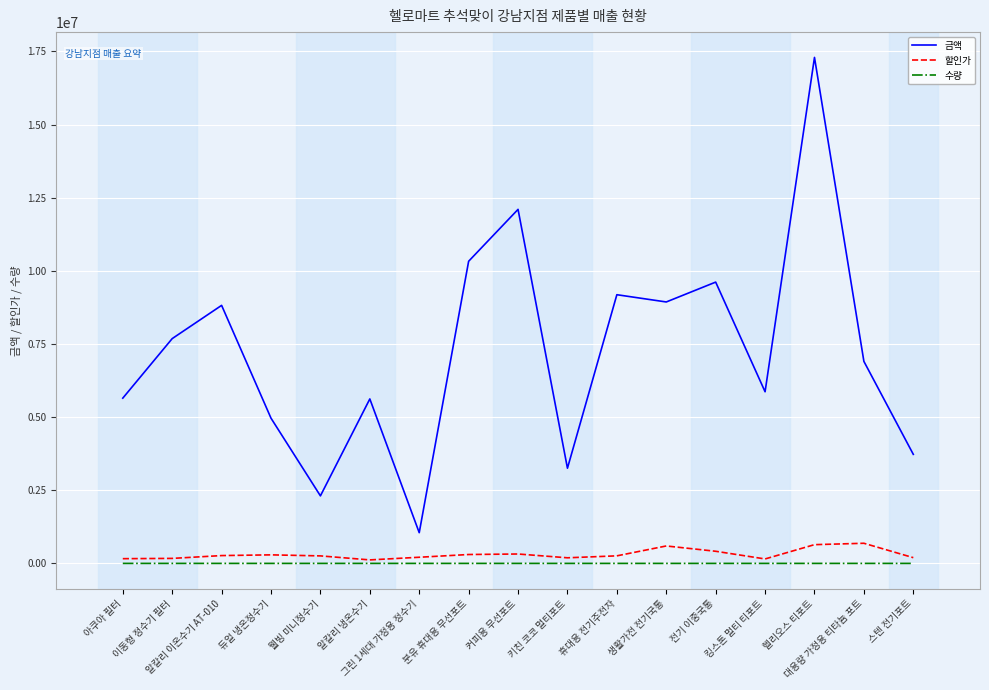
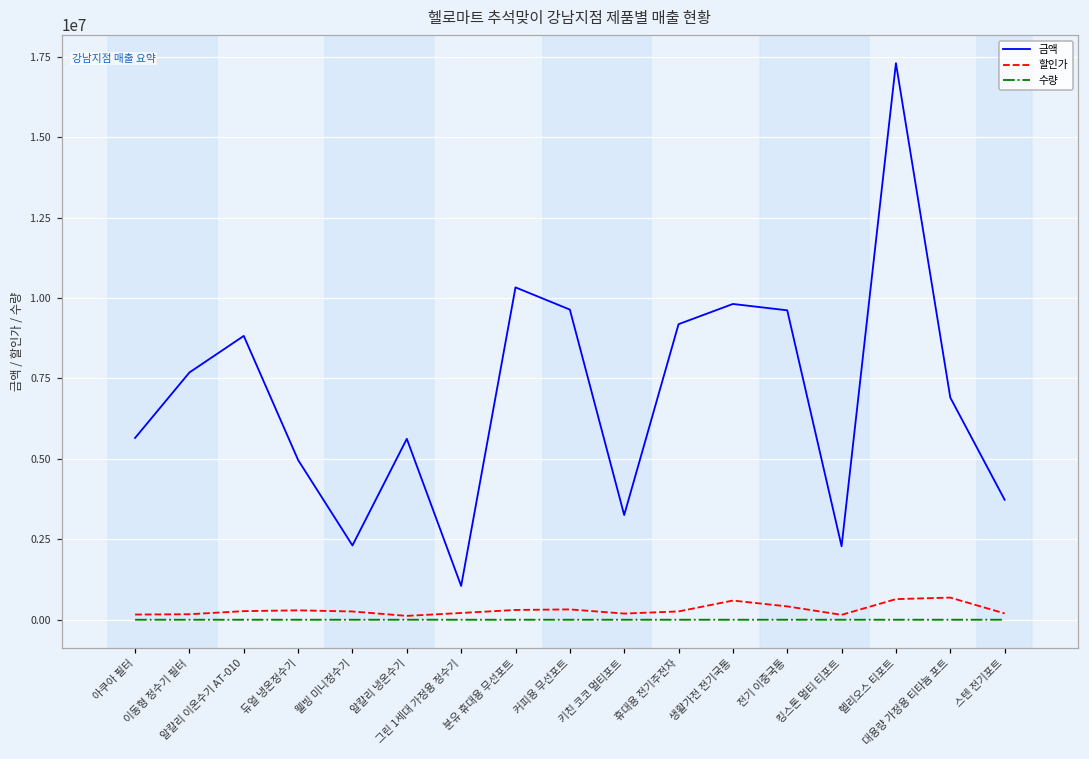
  {
    "금액": {
      "아쿠아 필터": 5600000,
      "이동형 정수기 필터": 7700000,
      "알칼리 이온수기 AT-010": 8800000,
      "듀얼 냉온정수기": 5000000,
      "웰빙 미니정수기": 2300000,
      "알칼리 냉온수기": 5600000,
      "그린 1세대 가정용 정수기": 1000000,
      "분유 휴대용 무선포트": 10300000,
-     "커피용 무선포트": 12100000,
+     "커피용 무선포트": 9600000,
      "키친 코코 멀티포트": 3300000,
      "휴대용 전기주전자": 9200000,
-     "생활가전 전기국통": 8900000,
+     "생활가전 전기국통": 9800000,
      "전기 이중국통": 9600000,
-     "킹스톤 멀티 티포트": 5900000,
+     "킹스톤 멀티 티포트": 2300000,
      "헬리오스 티포트": 17300000,
      "대용량 가정용 티타늄 포트": 6900000,
      "스텐 전기포트": 3700000
    },
    "할인가": {
      "아쿠아 필터": 200000,
      "이동형 정수기 필터": 200000,
      "알칼리 이온수기 AT-010": 300000,
      "듀얼 냉온정수기": 300000,
      "웰빙 미니정수기": 300000,
      "알칼리 냉온수기": 100000,
      "그린 1세대 가정용 정수기": 200000,
      "분유 휴대용 무선포트": 300000,
      "커피용 무선포트": 300000,
      "키친 코코 멀티포트": 200000,
      "휴대용 전기주전자": 300000,
      "생활가전 전기국통": 600000,
      "전기 이중국통": 400000,
      "킹스톤 멀티 티포트": 200000,
      "헬리오스 티포트": 600000,
      "대용량 가정용 티타늄 포트": 700000,
      "스텐 전기포트": 200000
    },
    "수량": {
      "아쿠아 필터": 0,
      "이동형 정수기 필터": 0,
      "알칼리 이온수기 AT-010": 0,
      "듀얼 냉온정수기": 0,
      "웰빙 미니정수기": 0,
      "알칼리 냉온수기": 0,
      "그린 1세대 가정용 정수기": 0,
      "분유 휴대용 무선포트": 0,
      "커피용 무선포트": 0,
      "키친 코코 멀티포트": 0,
      "휴대용 전기주전자": 0,
      "생활가전 전기국통": 0,
      "전기 이중국통": 0,
      "킹스톤 멀티 티포트": 0,
      "헬리오스 티포트": 0,
      "대용량 가정용 티타늄 포트": 0,
      "스텐 전기포트": 0
    }
  }
